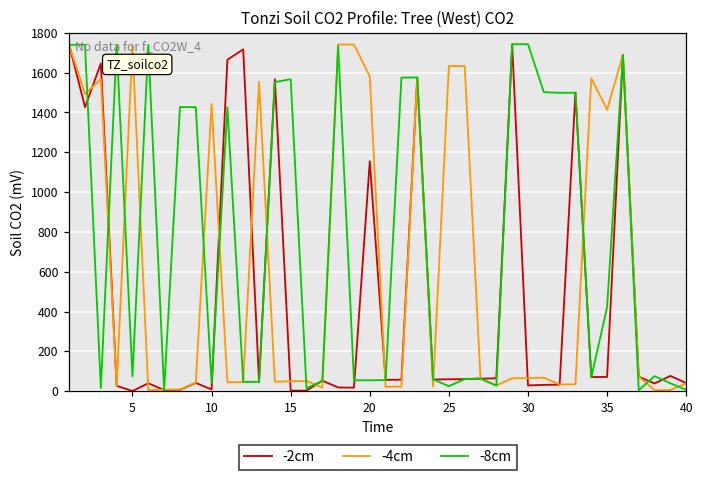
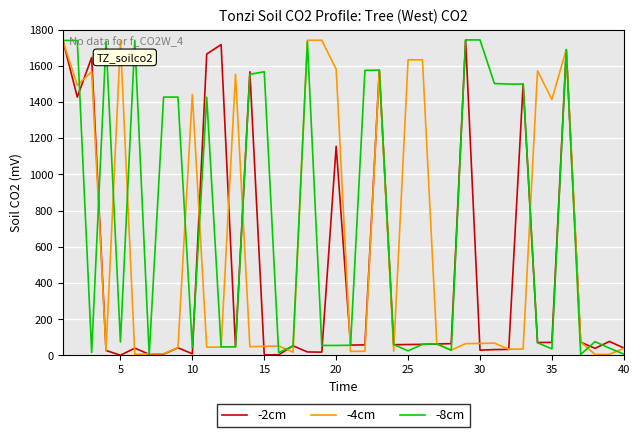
  {
    "-2cm": {
      "5": 0,
      "10": 10,
      "15": 0,
      "20": 1160,
      "25": 60,
      "30": 30,
      "35": 70
    },
    "-4cm": {
      "10": 1440,
      "15": 50,
      "20": 1580,
      "25": 1630,
      "30": 70,
      "35": 1410
    },
    "-8cm": {
      "5": 70,
      "10": 40,
      "15": 1570,
      "20": 60,
      "25": 30,
      "30": 1740,
-     "35": 420,
+     "35": 40,
      "40": 10
    }
  }
